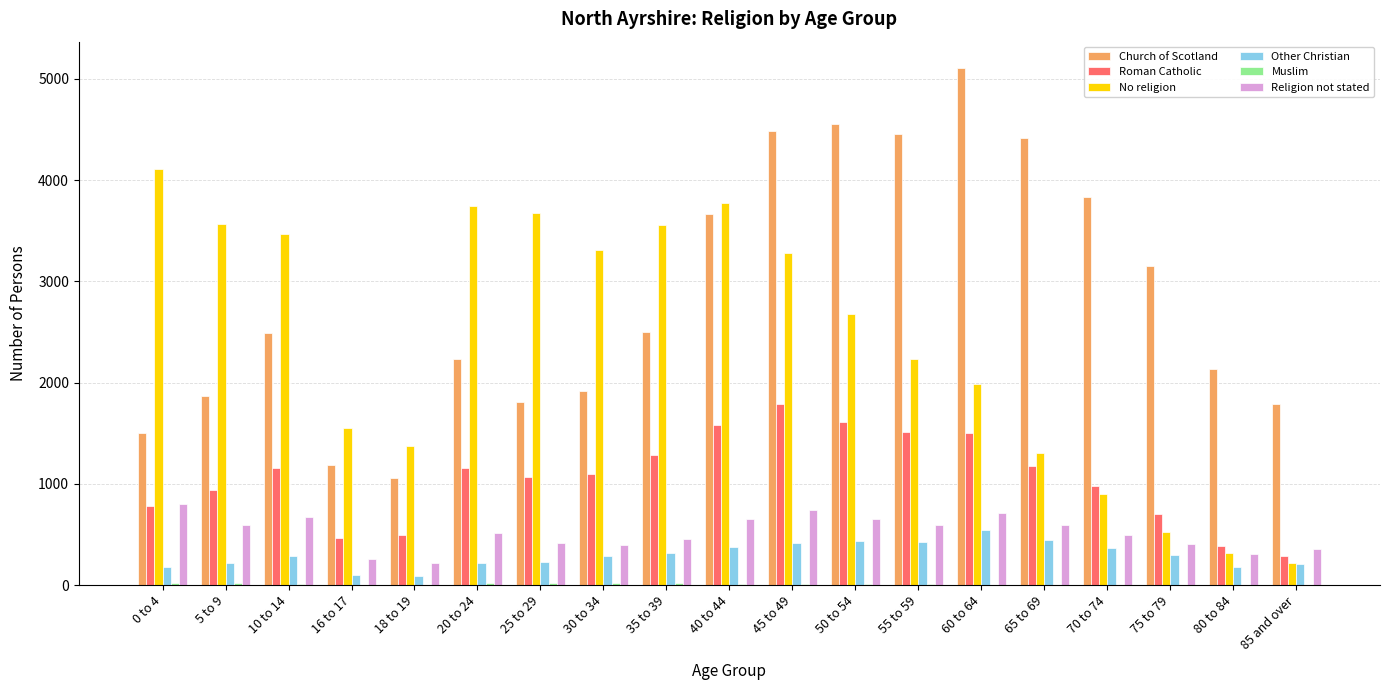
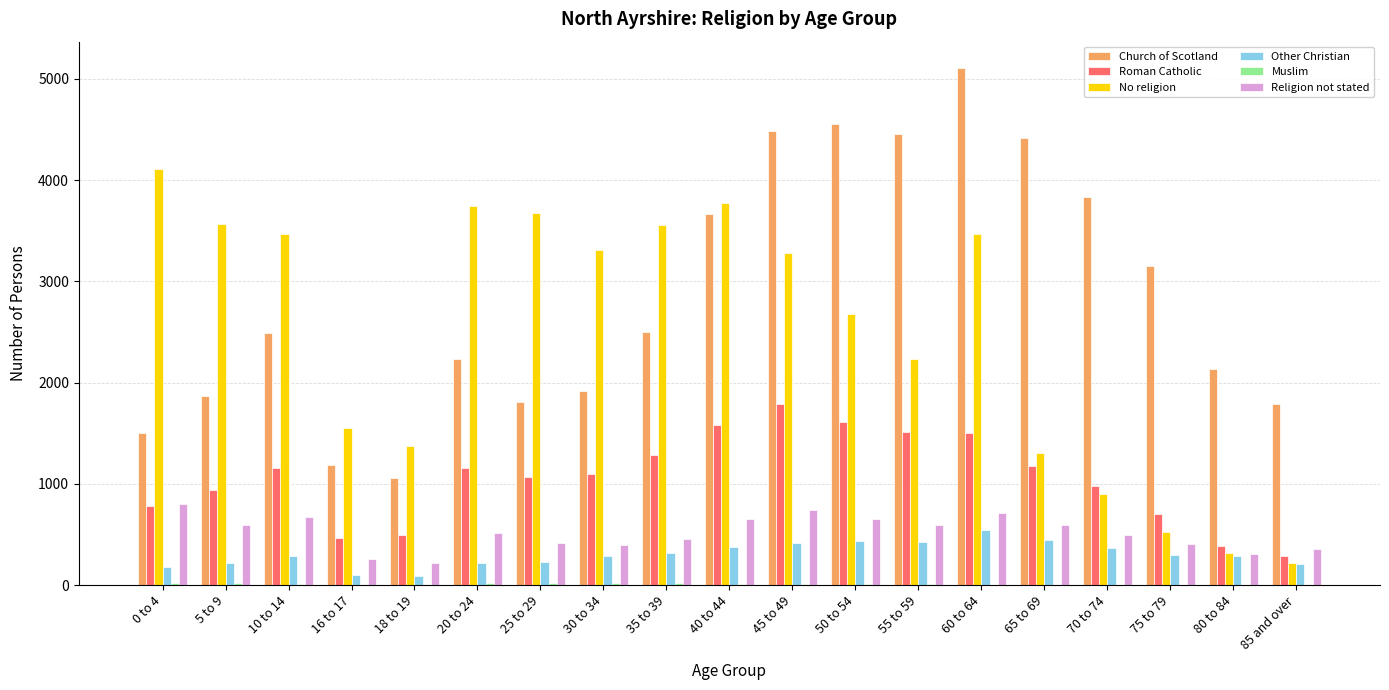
  {
    "No religion": {
      "0 to 4": 4110,
      "5 to 9": 3570,
      "10 to 14": 3470,
      "16 to 17": 1550,
      "18 to 19": 1370,
      "20 to 24": 3740,
      "25 to 29": 3680,
      "30 to 34": 3310,
      "35 to 39": 3560,
      "40 to 44": 3770,
      "45 to 49": 3280,
      "50 to 54": 2680,
      "55 to 59": 2230,
-     "60 to 64": 1980,
+     "60 to 64": 3460,
      "65 to 69": 1300,
      "70 to 74": 910,
      "75 to 79": 530,
      "80 to 84": 320,
      "85 and over": 220
    },
    "Other Christian": {
      "0 to 4": 180,
      "5 to 9": 220,
      "10 to 14": 290,
      "16 to 17": 100,
      "18 to 19": 90,
      "20 to 24": 220,
      "25 to 29": 230,
      "30 to 34": 290,
      "35 to 39": 320,
      "40 to 44": 380,
      "45 to 49": 420,
      "50 to 54": 430,
      "55 to 59": 430,
      "60 to 64": 540,
      "65 to 69": 450,
      "70 to 74": 370,
      "75 to 79": 300,
-     "80 to 84": 180,
+     "80 to 84": 290,
      "85 and over": 210
    },
    "Muslim": {
      "80 to 84": 0,
      "85 and over": 0
    },
    "Religion not stated": {
      "0 to 4": 800,
      "5 to 9": 590,
      "10 to 14": 670,
      "16 to 17": 260,
      "18 to 19": 220,
      "20 to 24": 510,
      "25 to 29": 420,
      "30 to 34": 400,
      "35 to 39": 450,
      "40 to 44": 660,
      "45 to 49": 740,
      "50 to 54": 660,
      "55 to 59": 590,
      "60 to 64": 720,
      "65 to 69": 600,
      "70 to 74": 500,
      "75 to 79": 400,
      "80 to 84": 310,
      "85 and over": 360
    }
  }
